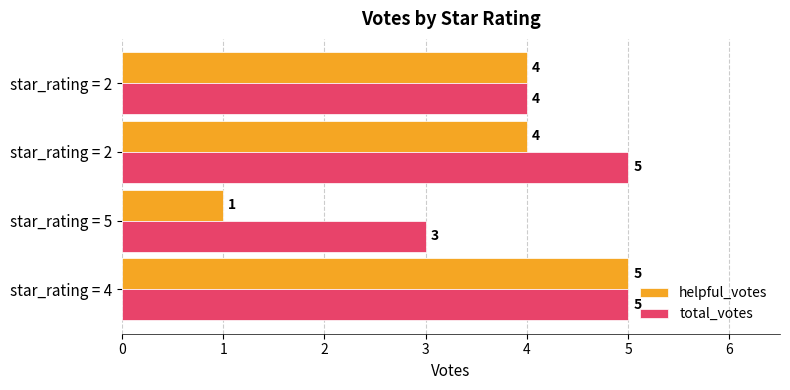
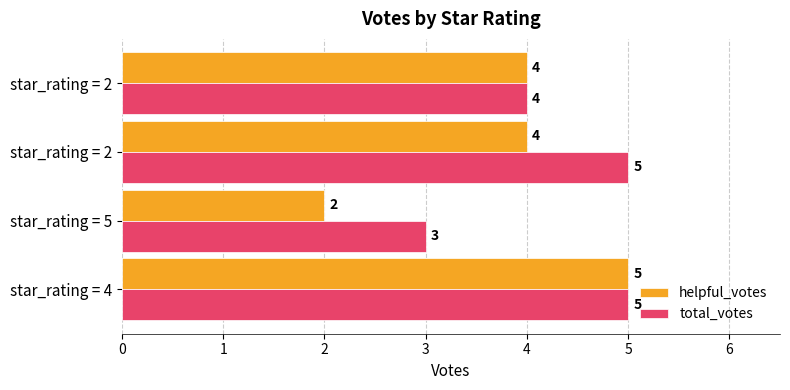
  {
    "helpful_votes": {
-     "star_rating = 5": 1,
+     "star_rating = 5": 2,
      "star_rating = 4": 5
    },
    "total_votes": {
      "star_rating = 5": 3,
      "star_rating = 4": 5
    }
  }
